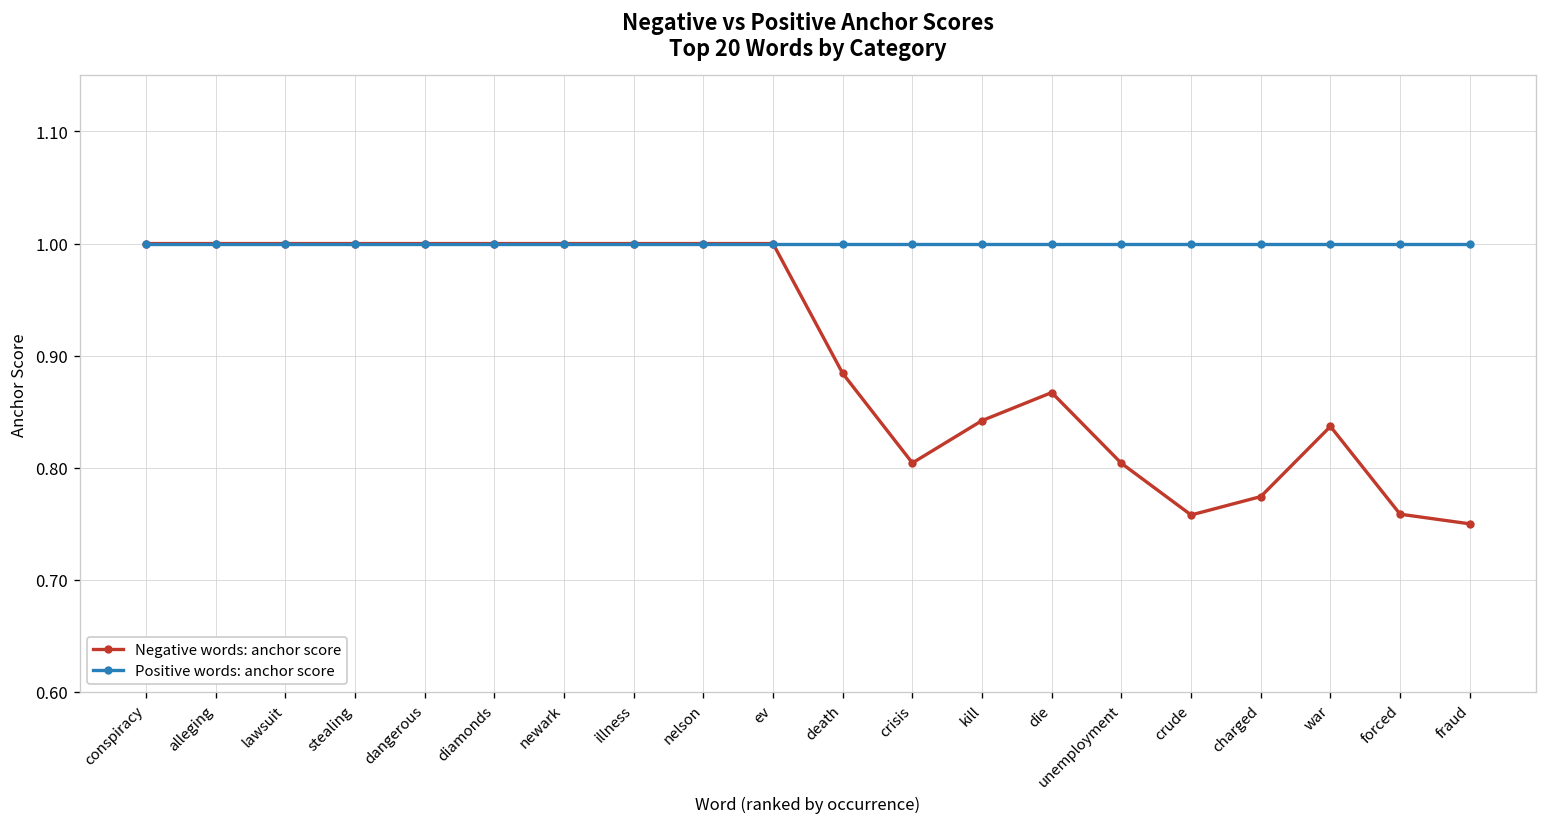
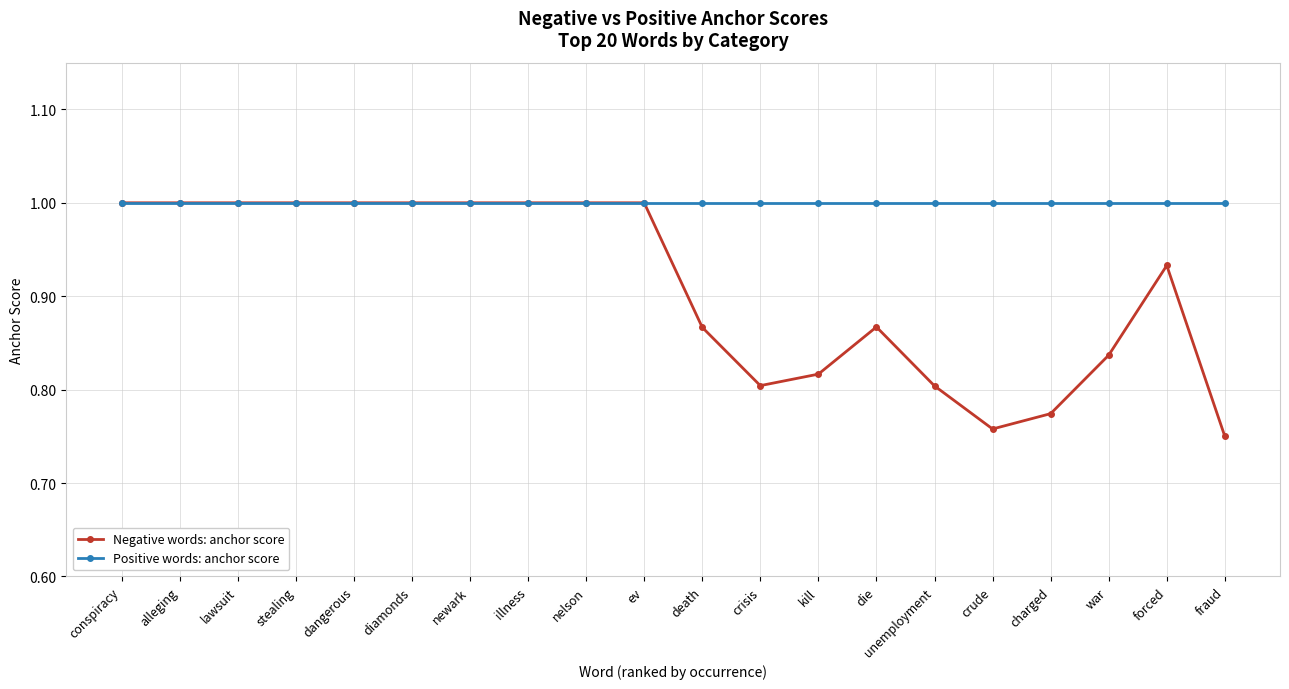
  {
    "Negative words: anchor score": {
-     "death": 0.88,
+     "death": 0.87,
      "crisis": 0.80,
-     "kill": 0.84,
+     "kill": 0.82,
      "die": 0.87,
      "unemployment": 0.80,
      "crude": 0.76,
      "charged": 0.77,
      "war": 0.84,
-     "forced": 0.76,
+     "forced": 0.93,
      "fraud": 0.75
    },
    "Positive words: anchor score": {
      "death": 1.00,
      "crisis": 1.00,
      "kill": 1.00,
      "die": 1.00,
      "unemployment": 1.00,
      "crude": 1.00,
      "charged": 1.00,
      "war": 1.00,
      "forced": 1.00,
      "fraud": 1.00
    }
  }
